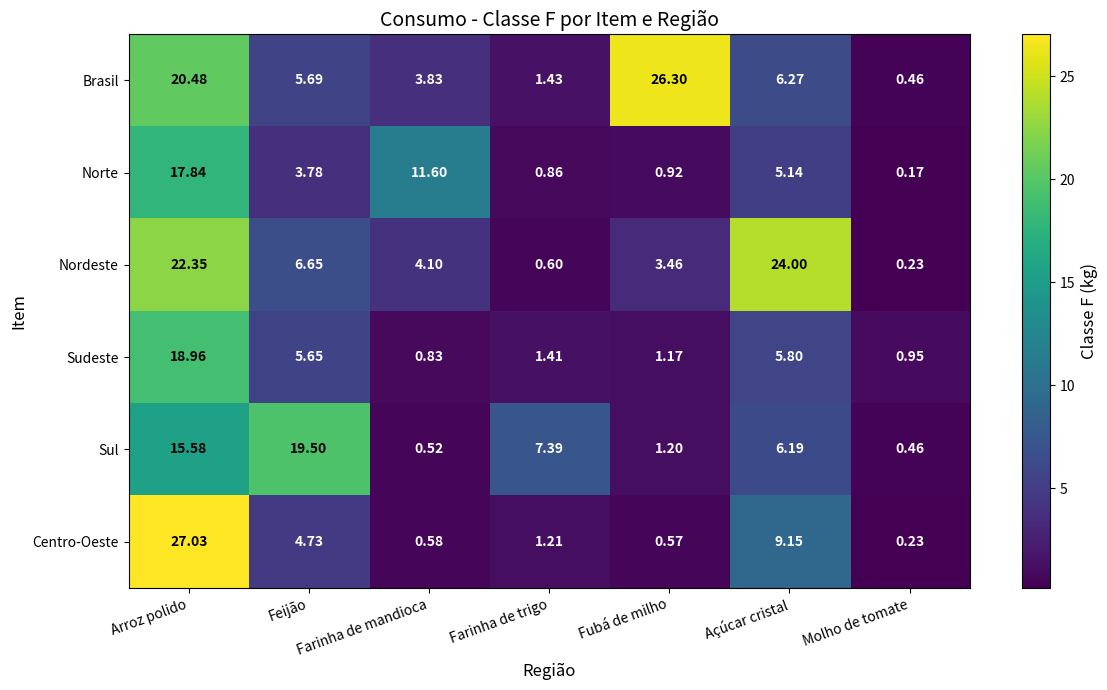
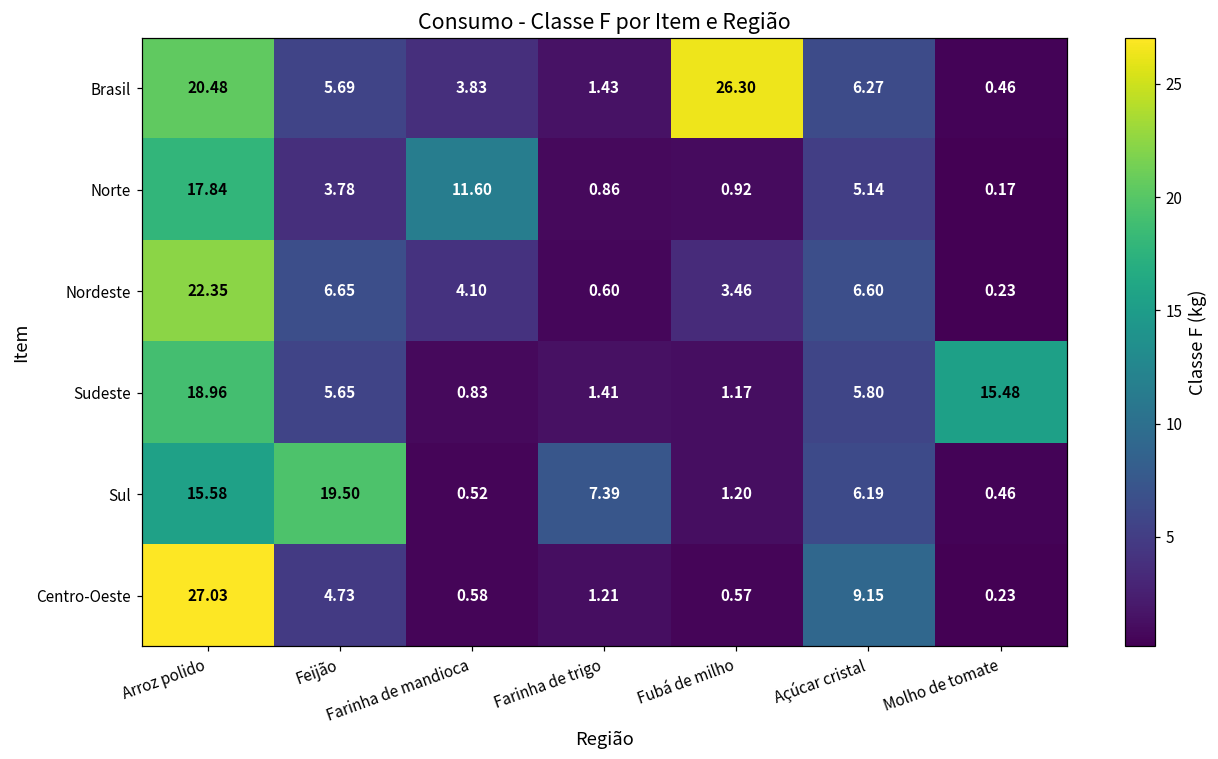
  {
    "Brasil": {
      "Arroz polido": 20.48,
      "Feijão": 5.69,
      "Farinha de mandioca": 3.83,
      "Farinha de trigo": 1.43,
      "Fubá de milho": 26.30,
      "Açúcar cristal": 6.27,
      "Molho de tomate": 0.46
    },
    "Norte": {
      "Arroz polido": 17.84,
      "Feijão": 3.78,
      "Farinha de mandioca": 11.60,
      "Farinha de trigo": 0.86,
      "Fubá de milho": 0.92,
      "Açúcar cristal": 5.14,
      "Molho de tomate": 0.17
    },
    "Nordeste": {
      "Arroz polido": 22.35,
      "Feijão": 6.65,
      "Farinha de mandioca": 4.10,
      "Farinha de trigo": 0.60,
      "Fubá de milho": 3.46,
-     "Açúcar cristal": 24.00,
+     "Açúcar cristal": 6.60,
      "Molho de tomate": 0.23
    },
    "Sudeste": {
      "Arroz polido": 18.96,
      "Feijão": 5.65,
      "Farinha de mandioca": 0.83,
      "Farinha de trigo": 1.41,
      "Fubá de milho": 1.17,
      "Açúcar cristal": 5.80,
-     "Molho de tomate": 0.95
+     "Molho de tomate": 15.48
    },
    "Sul": {
      "Arroz polido": 15.58,
      "Feijão": 19.50,
      "Farinha de mandioca": 0.52,
      "Farinha de trigo": 7.39,
      "Fubá de milho": 1.20,
      "Açúcar cristal": 6.19,
      "Molho de tomate": 0.46
    },
    "Centro-Oeste": {
      "Arroz polido": 27.03,
      "Feijão": 4.73,
      "Farinha de mandioca": 0.58,
      "Farinha de trigo": 1.21,
      "Fubá de milho": 0.57,
      "Açúcar cristal": 9.15,
      "Molho de tomate": 0.23
    }
  }
